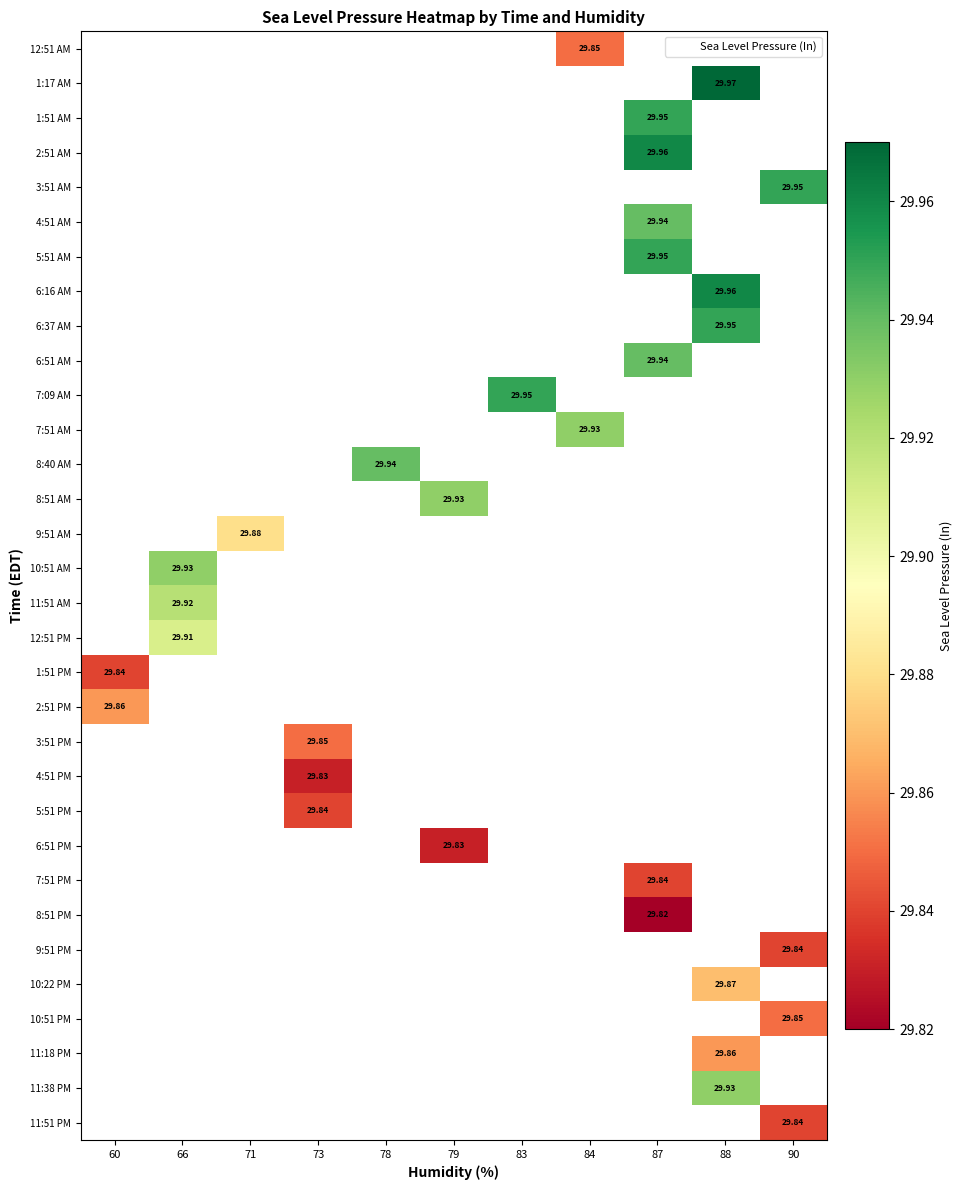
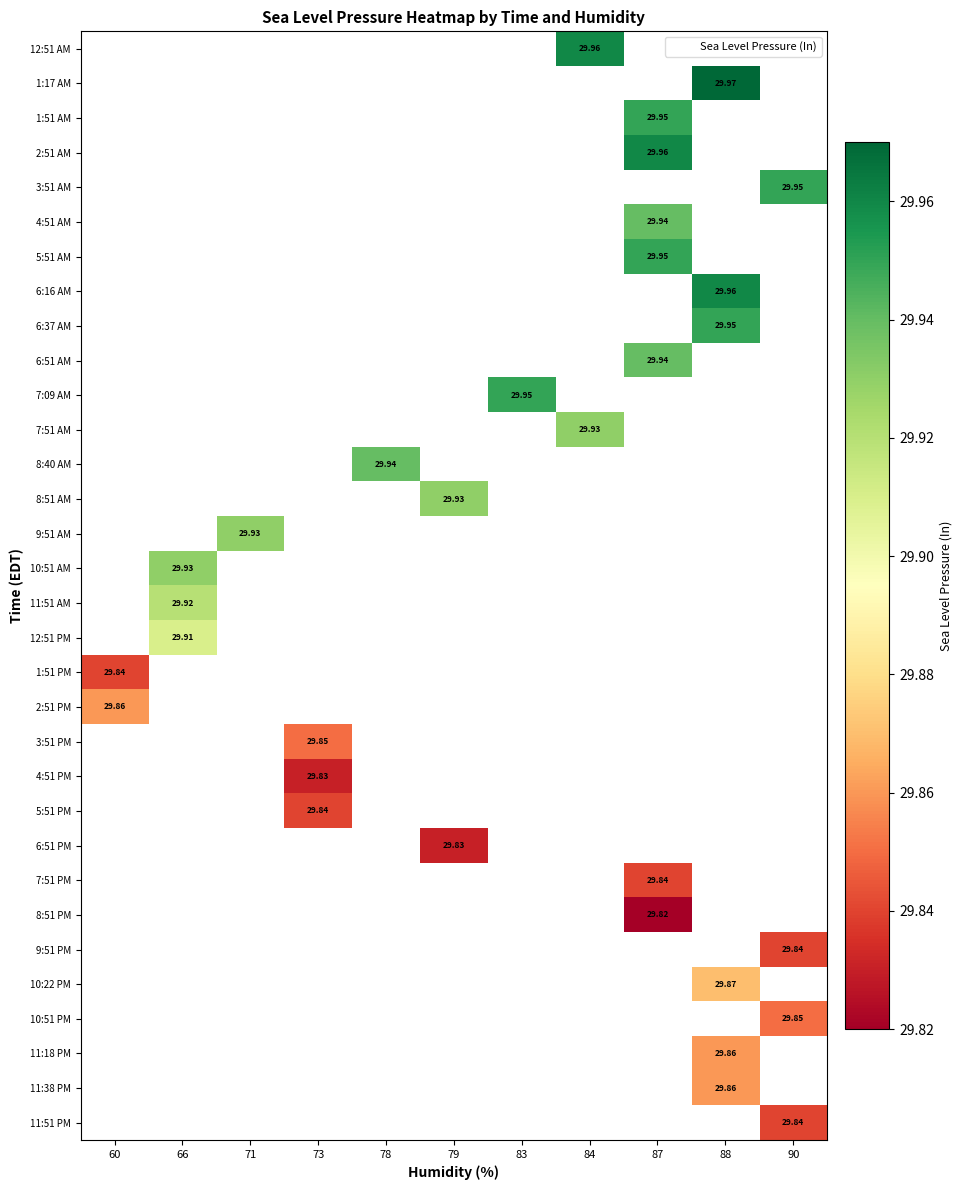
  {
    "12:51 AM": {
-     "84": 29.85
+     "84": 29.96
    },
    "1:17 AM": {
      "88": 29.97
    },
    "1:51 AM": {
      "87": 29.95
    },
    "2:51 AM": {
      "87": 29.96
    },
    "3:51 AM": {
      "90": 29.95
    },
    "4:51 AM": {
      "87": 29.94
    },
    "5:51 AM": {
      "87": 29.95
    },
    "6:16 AM": {
      "88": 29.96
    },
    "6:37 AM": {
      "88": 29.95
    },
    "6:51 AM": {
      "87": 29.94
    },
    "7:09 AM": {
      "83": 29.95
    },
    "7:51 AM": {
      "84": 29.93
    },
    "8:40 AM": {
      "78": 29.94
    },
    "8:51 AM": {
      "79": 29.93
    },
    "9:51 AM": {
-     "71": 29.88
+     "71": 29.93
    },
    "10:51 AM": {
      "66": 29.93
    },
    "11:51 AM": {
      "66": 29.92
    },
    "12:51 PM": {
      "66": 29.91
    },
    "1:51 PM": {
      "60": 29.84
    },
    "2:51 PM": {
      "60": 29.86
    },
    "3:51 PM": {
      "73": 29.85
    },
    "4:51 PM": {
      "73": 29.83
    },
    "5:51 PM": {
      "73": 29.84
    },
    "6:51 PM": {
      "79": 29.83
    },
    "7:51 PM": {
      "87": 29.84
    },
    "8:51 PM": {
      "87": 29.82
    },
    "9:51 PM": {
      "90": 29.84
    },
    "10:22 PM": {
      "88": 29.87
    },
    "10:51 PM": {
      "90": 29.85
    },
    "11:18 PM": {
      "88": 29.86
    },
    "11:38 PM": {
-     "88": 29.93
+     "88": 29.86
    },
    "11:51 PM": {
      "90": 29.84
    }
  }
